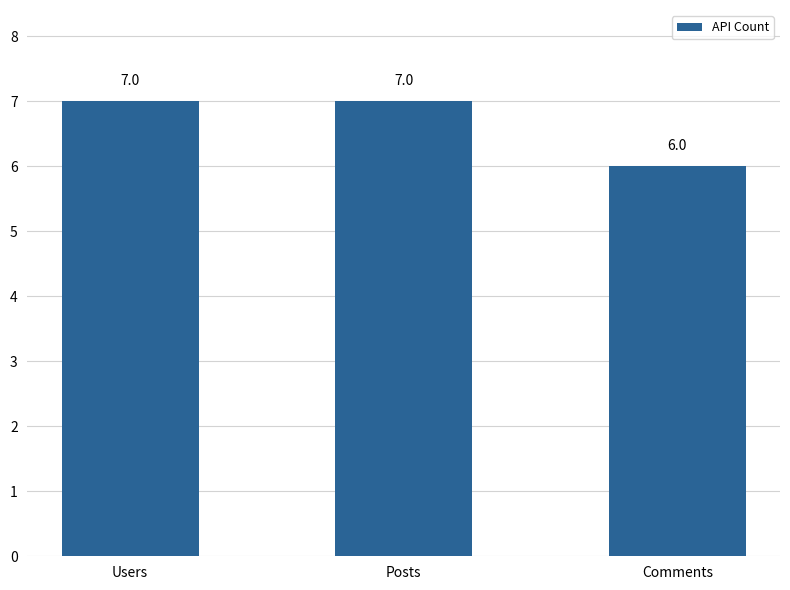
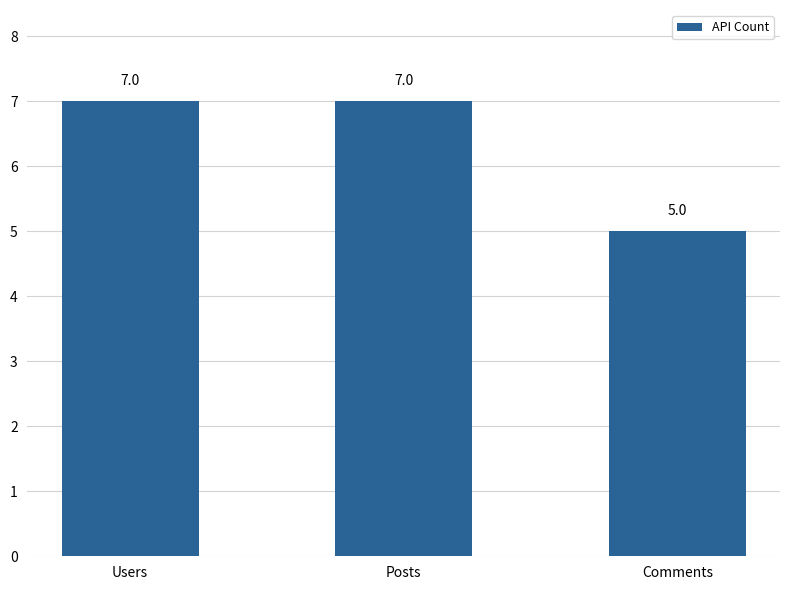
  {
    "Users": 7.0,
    "Posts": 7.0,
-   "Comments": 6.0
+   "Comments": 5.0
  }
